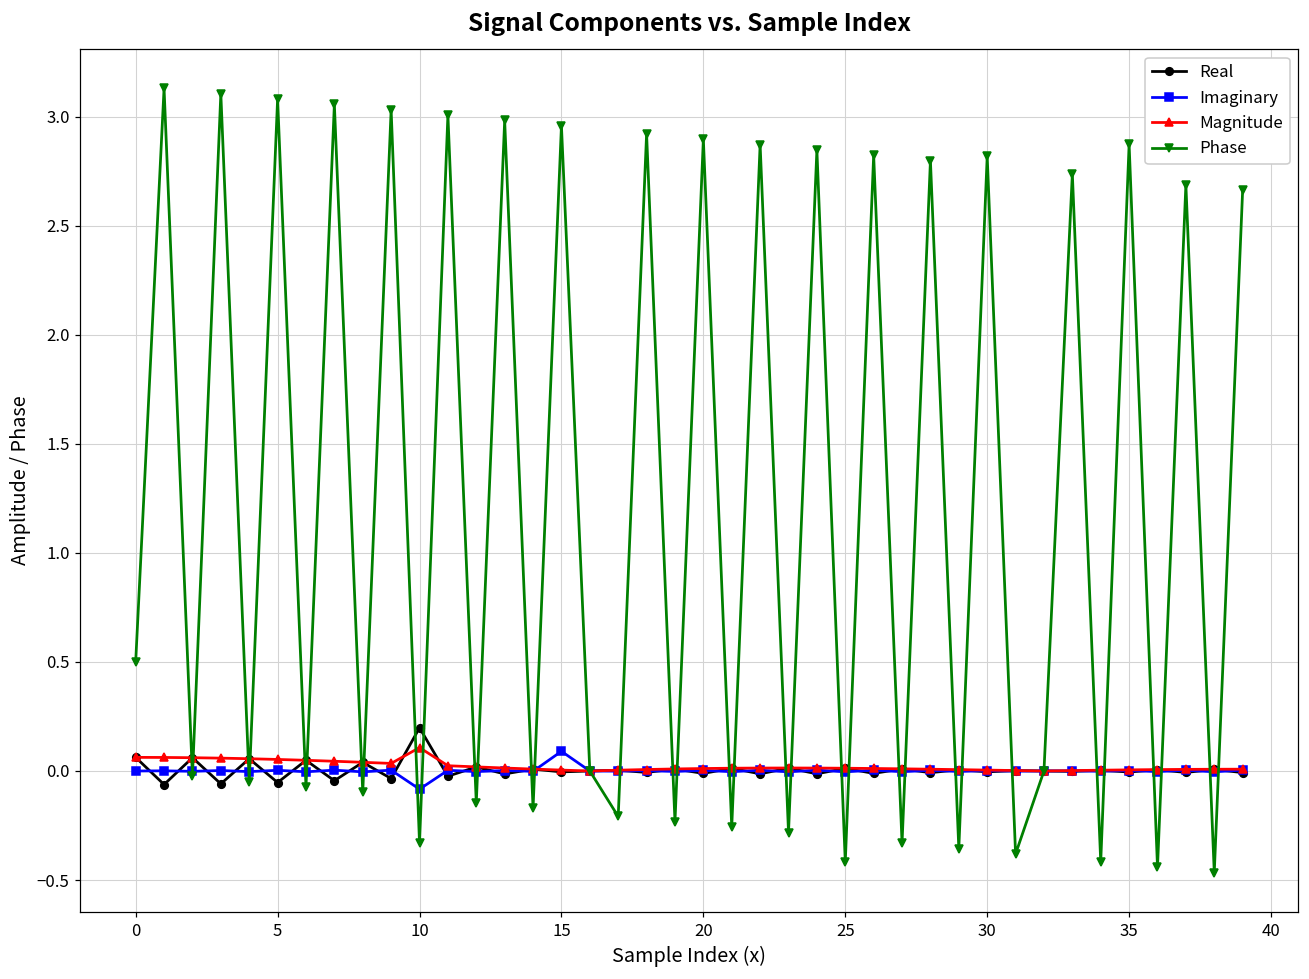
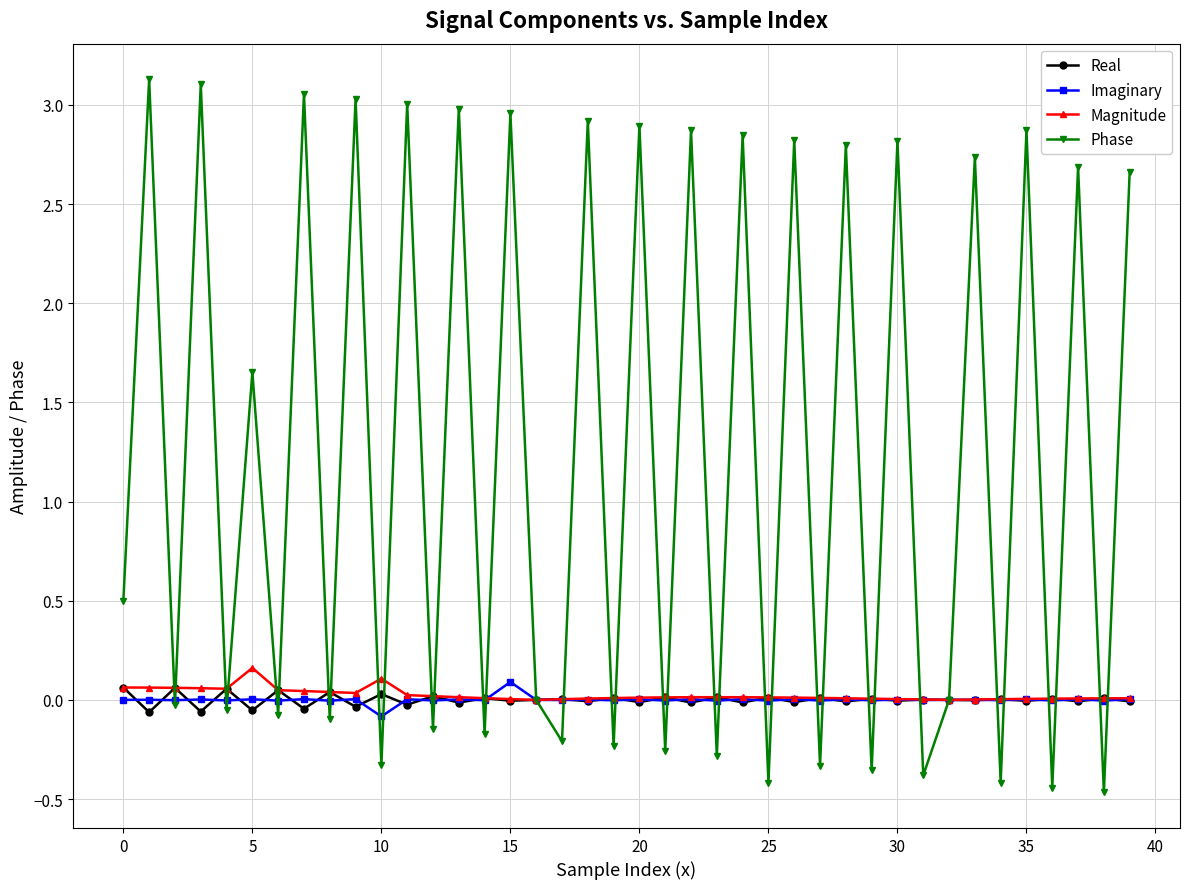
  {
    "Real": {
      "5": -0.05,
-     "10": 0.20,
+     "10": 0.03,
      "20": -0.01
    },
    "Imaginary": {
      "0": 0.00,
      "5": 0.00,
      "10": -0.08,
      "15": 0.09,
      "25": 0.00
    },
    "Magnitude": {
-     "5": 0.05,
+     "5": 0.16,
      "10": 0.11
    },
    "Phase": {
      "0": 0.50,
-     "5": 3.08,
+     "5": 1.65,
      "10": -0.33,
      "15": 2.96,
      "20": 2.90,
      "25": -0.42,
      "30": 2.82,
      "35": 2.87
    }
  }
